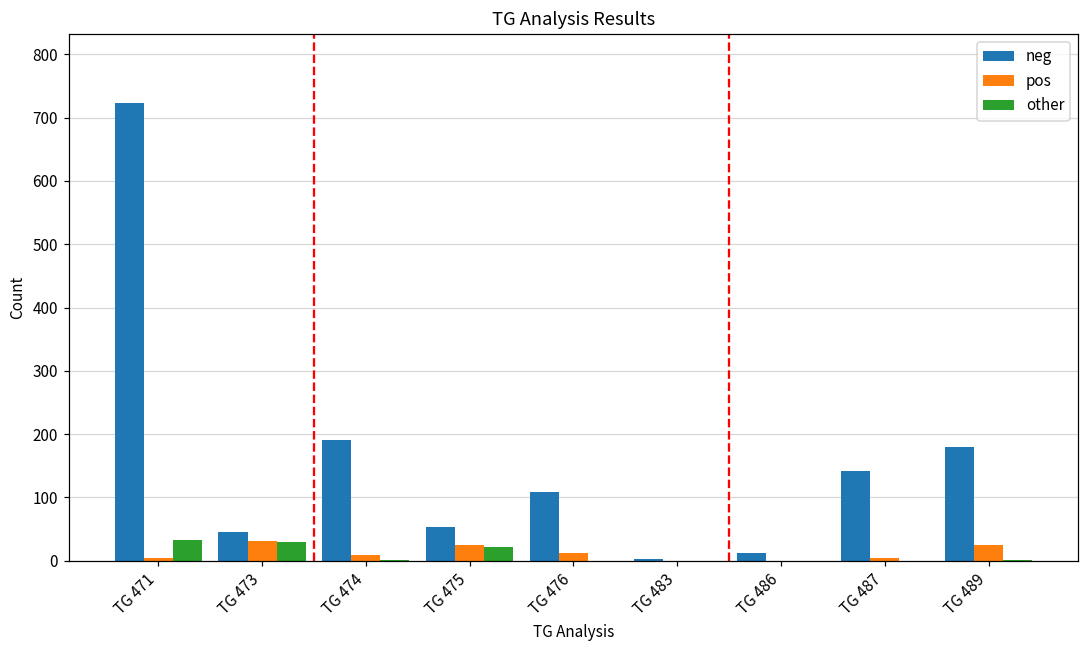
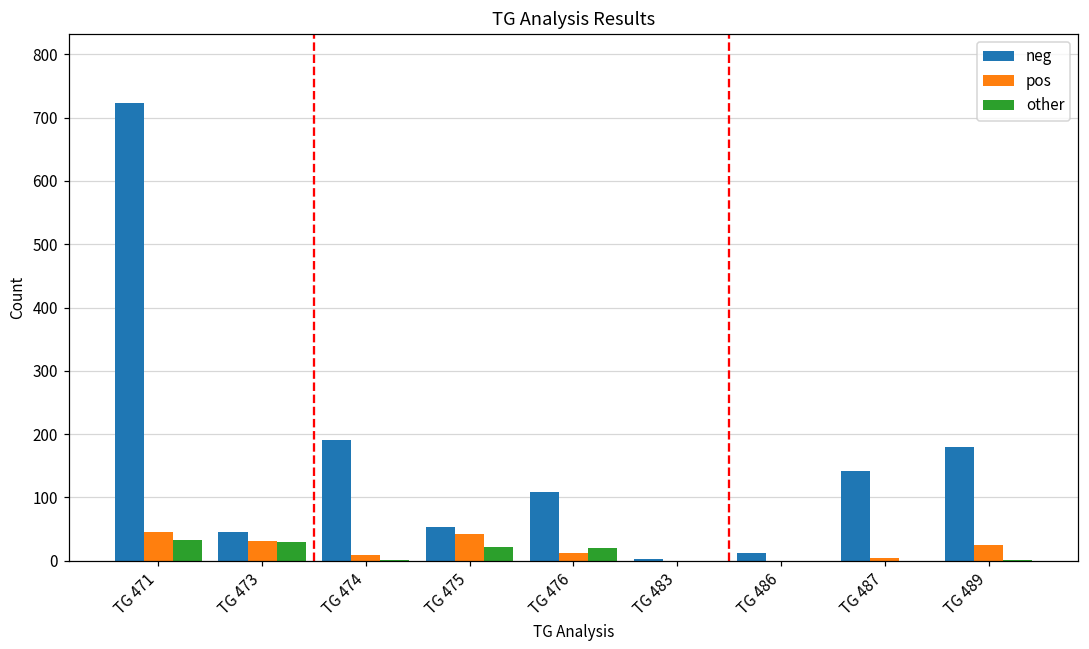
  {
    "neg": {
      "TG 471": 720,
      "TG 473": 50,
      "TG 474": 190,
      "TG 475": 50,
      "TG 476": 110,
      "TG 486": 10,
      "TG 487": 140,
      "TG 489": 180
    },
    "pos": {
-     "TG 471": 10,
+     "TG 471": 50,
      "TG 473": 30,
      "TG 474": 10,
-     "TG 475": 20,
+     "TG 475": 40,
      "TG 476": 10,
      "TG 483": 0,
      "TG 486": 0,
      "TG 489": 30
    },
    "other": {
      "TG 471": 30,
      "TG 473": 30,
      "TG 475": 20,
-     "TG 476": 0,
+     "TG 476": 20,
      "TG 483": 0,
      "TG 486": 0,
      "TG 487": 0
    }
  }
